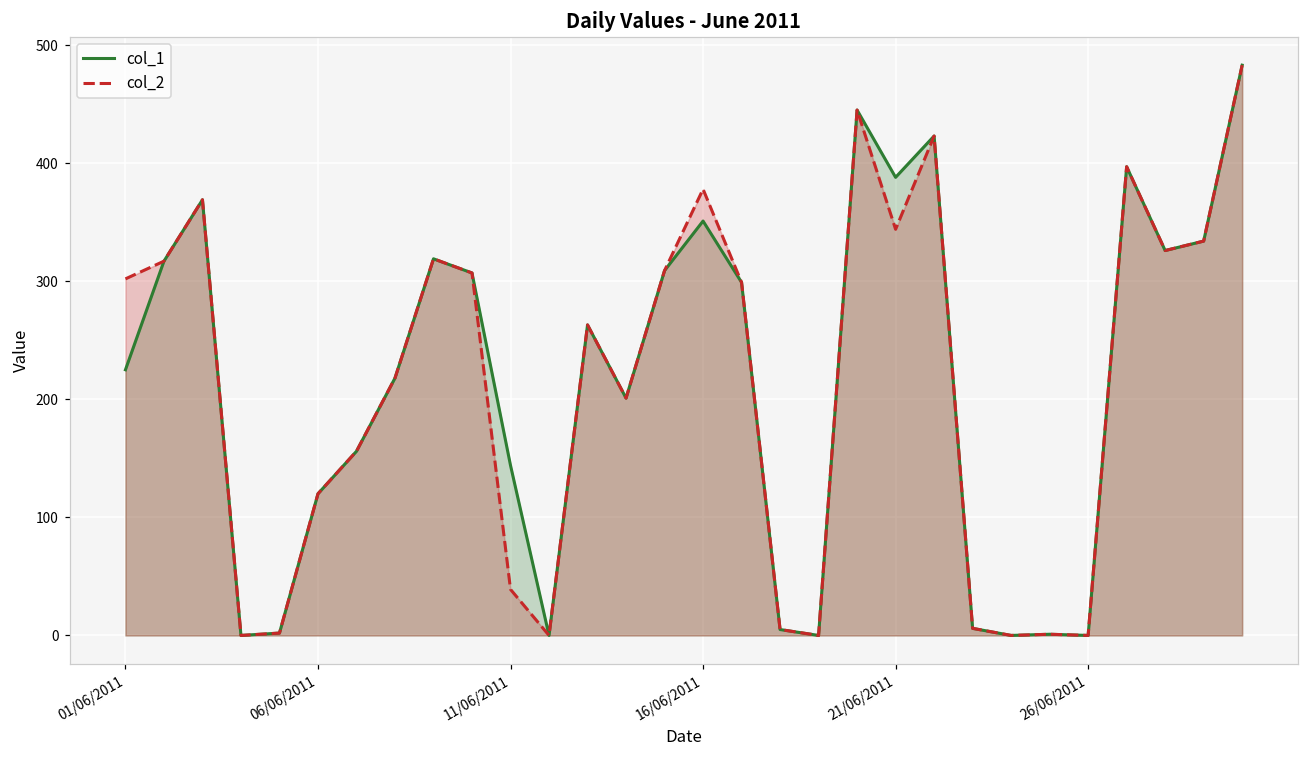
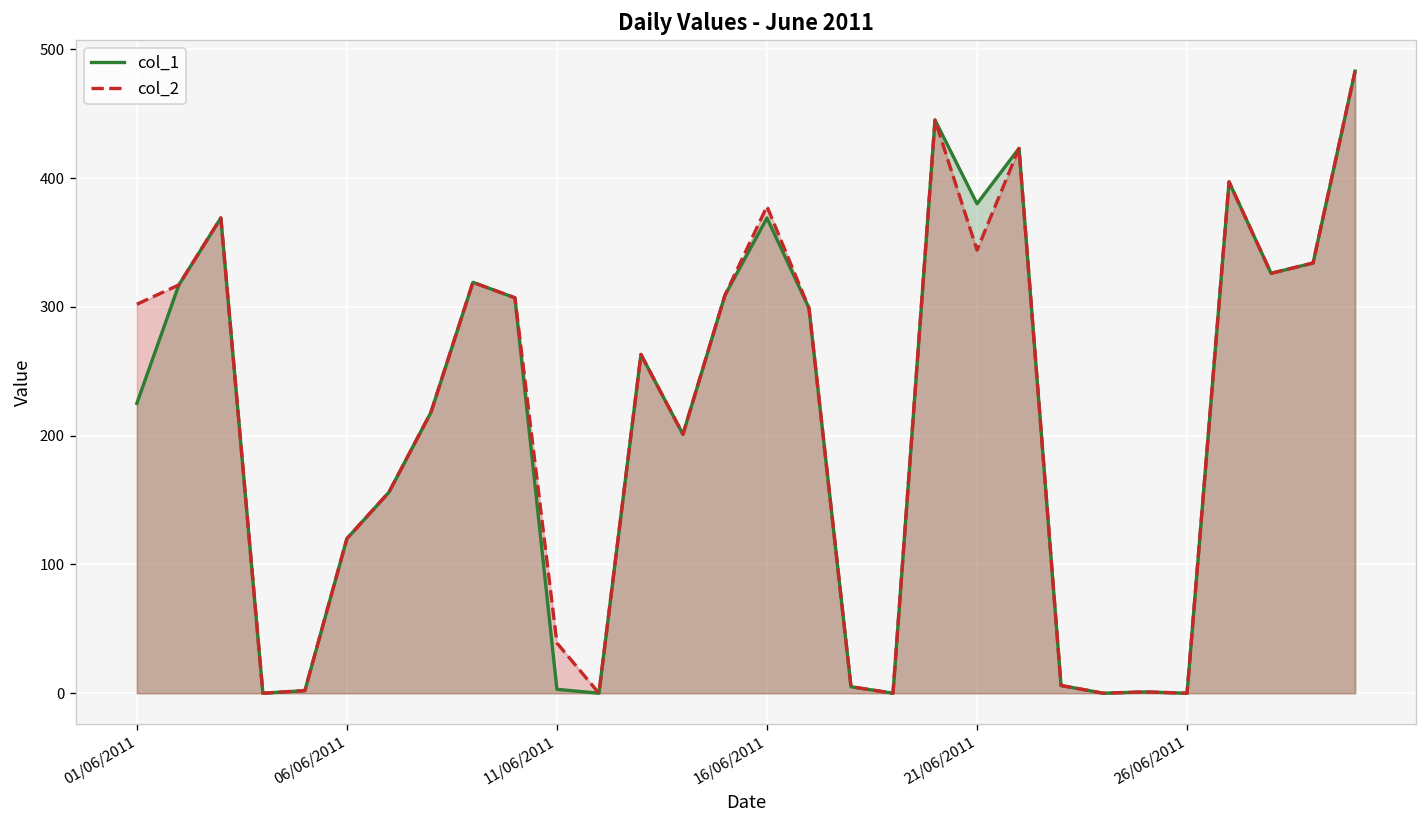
  {
    "col_1": {
      "01/06/2011": 225,
-     "11/06/2011": 144,
-     "16/06/2011": 351,
-     "21/06/2011": 388
+     "11/06/2011": 3,
+     "16/06/2011": 369,
+     "21/06/2011": 380
    },
    "col_2": {
      "01/06/2011": 302,
      "11/06/2011": 39,
      "16/06/2011": 378,
      "21/06/2011": 344
    }
  }
